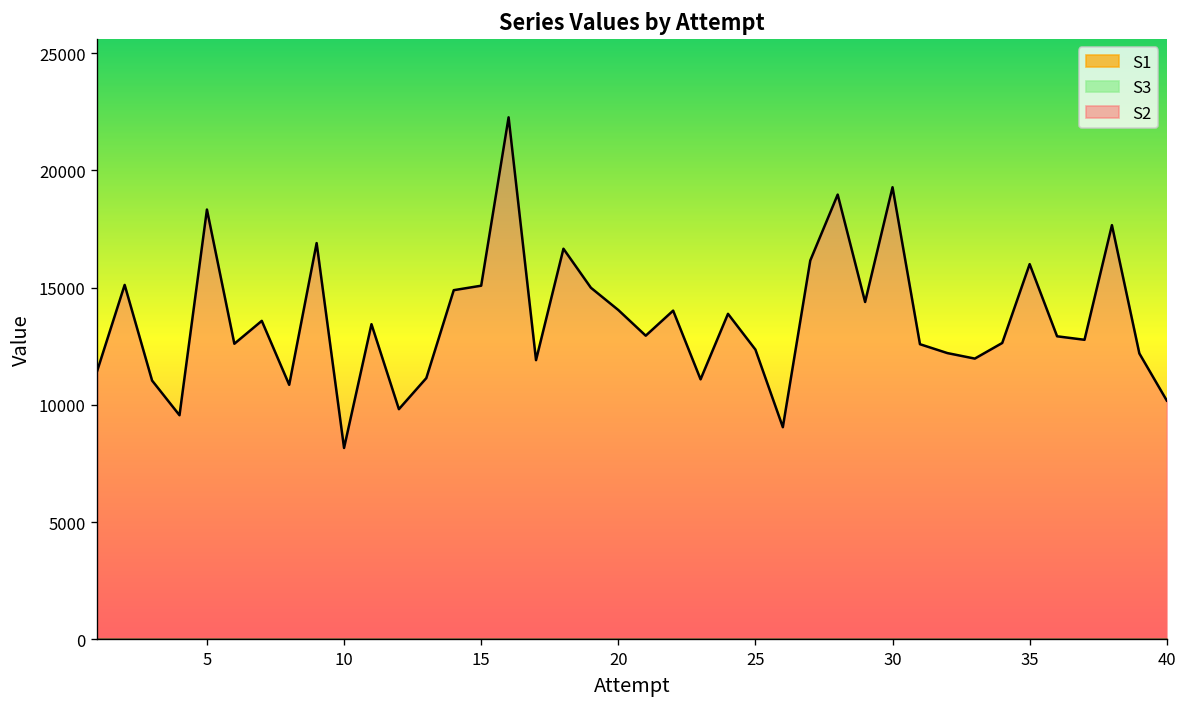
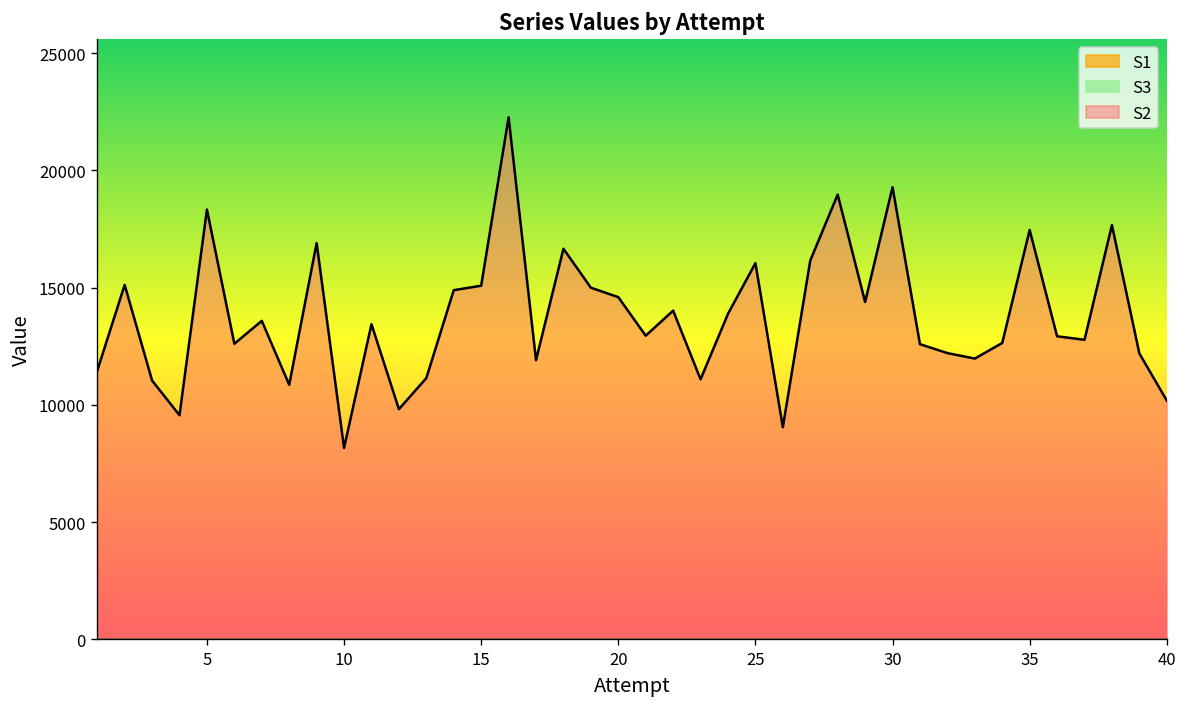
  {
    "S3": {
      "5": 0,
      "10": 0,
      "15": 0,
      "20": 0,
      "25": 0,
      "30": 0,
      "35": 0,
      "40": 0
    },
    "S2": {
      "5": 18300,
      "10": 8200,
      "15": 15100,
-     "20": 14000,
-     "25": 12400,
+     "20": 14600,
+     "25": 16000,
      "30": 19300,
-     "35": 16000,
+     "35": 17500,
      "40": 10200
    }
  }
